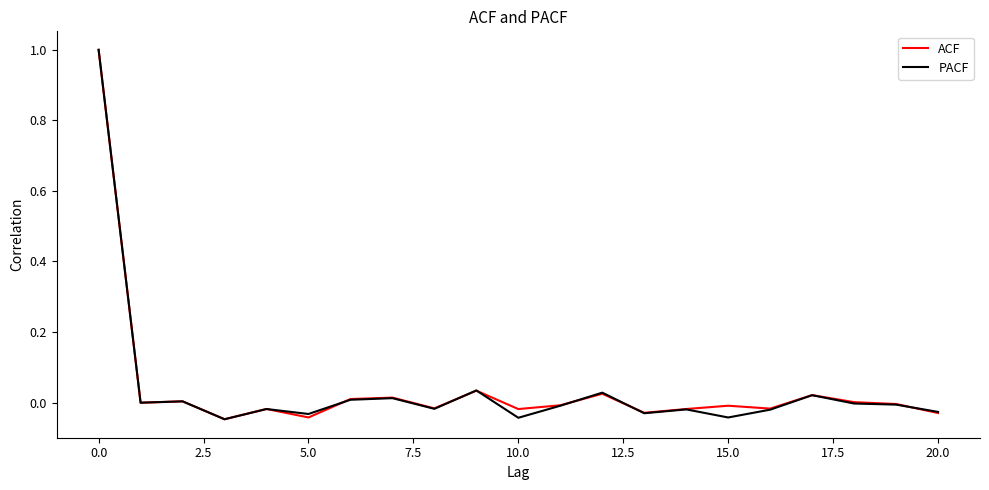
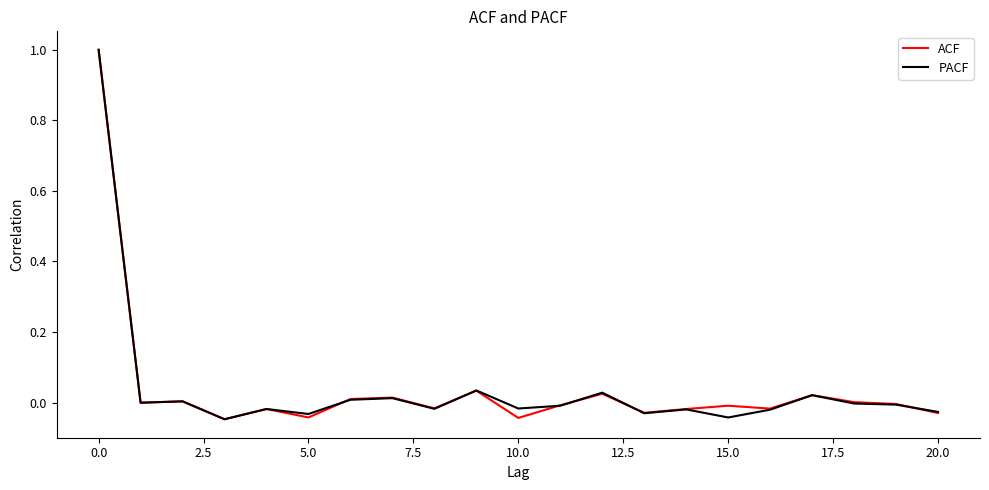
  {
    "ACF": {
      "5.0": -0.04,
-     "10.0": -0.02,
+     "10.0": -0.04,
      "15.0": -0.01
    },
    "PACF": {
      "5.0": -0.03,
-     "10.0": -0.04,
+     "10.0": -0.02,
      "15.0": -0.04
    }
  }
